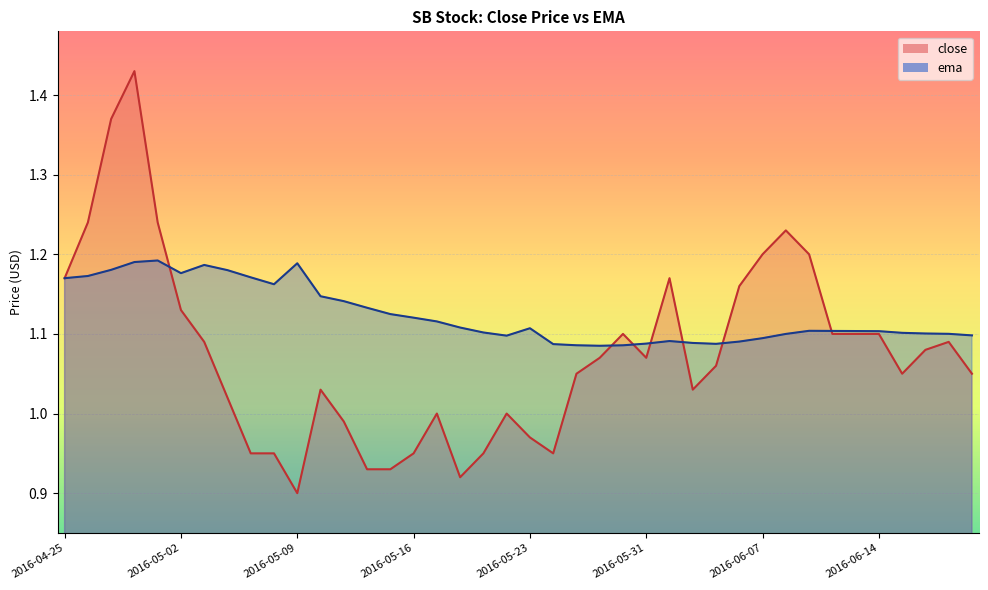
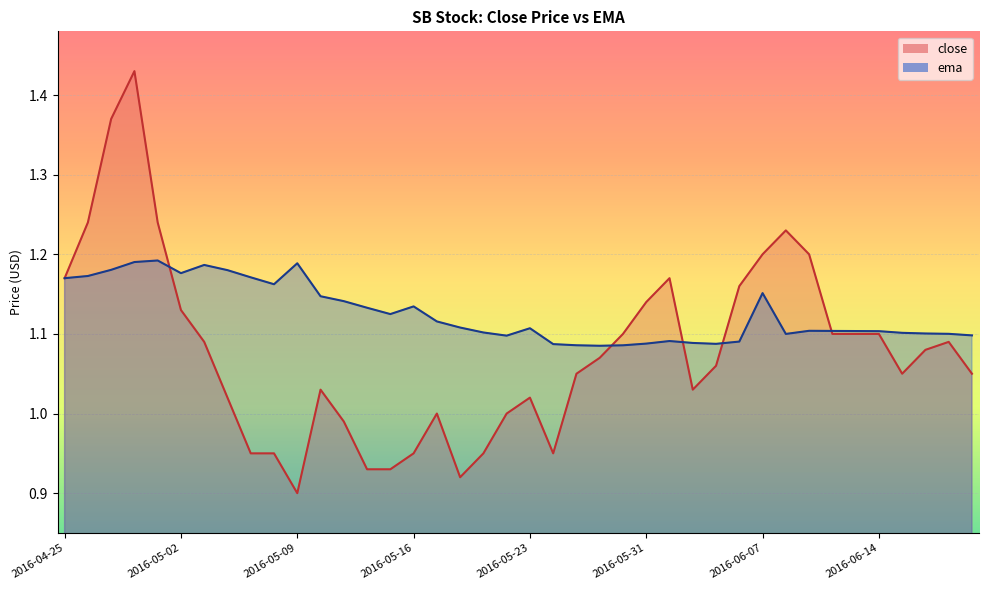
  {
    "close": {
      "2016-05-02": 1.13,
      "2016-05-09": 0.90,
      "2016-05-16": 0.95,
-     "2016-05-23": 0.97,
-     "2016-05-31": 1.07,
+     "2016-05-23": 1.02,
+     "2016-05-31": 1.14,
      "2016-06-07": 1.20,
      "2016-06-14": 1.10
    },
    "ema": {
      "2016-05-02": 1.18,
      "2016-05-09": 1.19,
-     "2016-05-16": 1.12,
+     "2016-05-16": 1.13,
      "2016-05-23": 1.11,
      "2016-05-31": 1.09,
-     "2016-06-07": 1.09,
+     "2016-06-07": 1.15,
      "2016-06-14": 1.10
    }
  }
